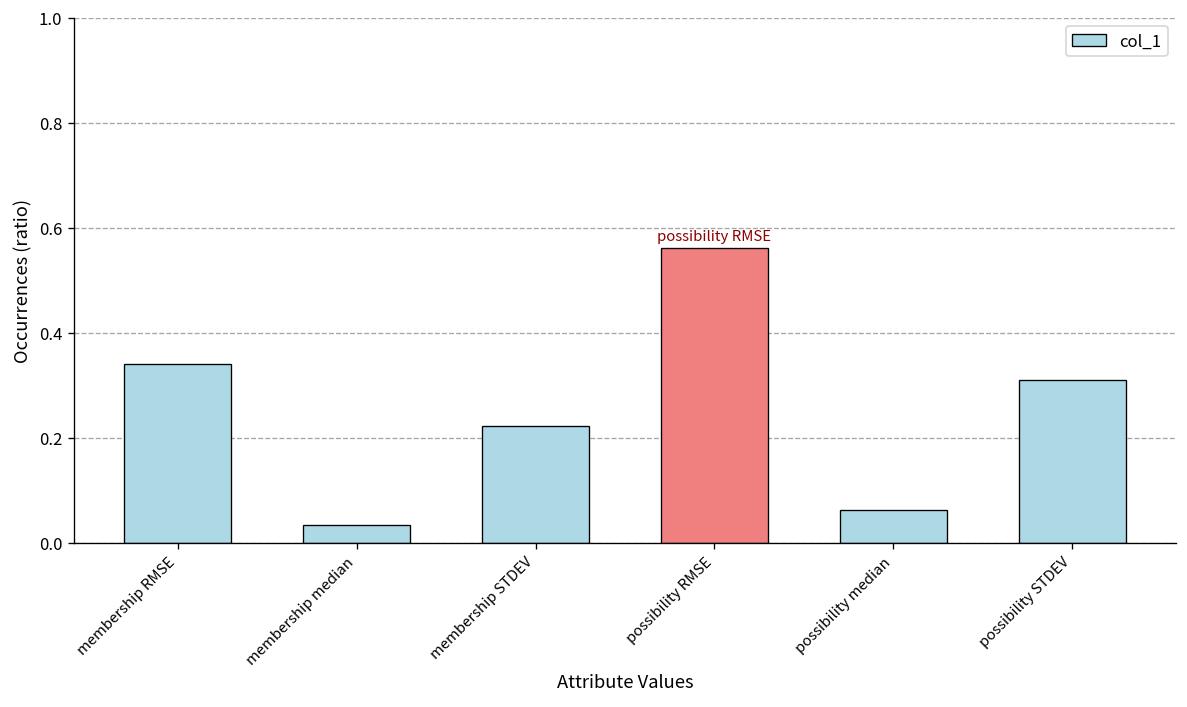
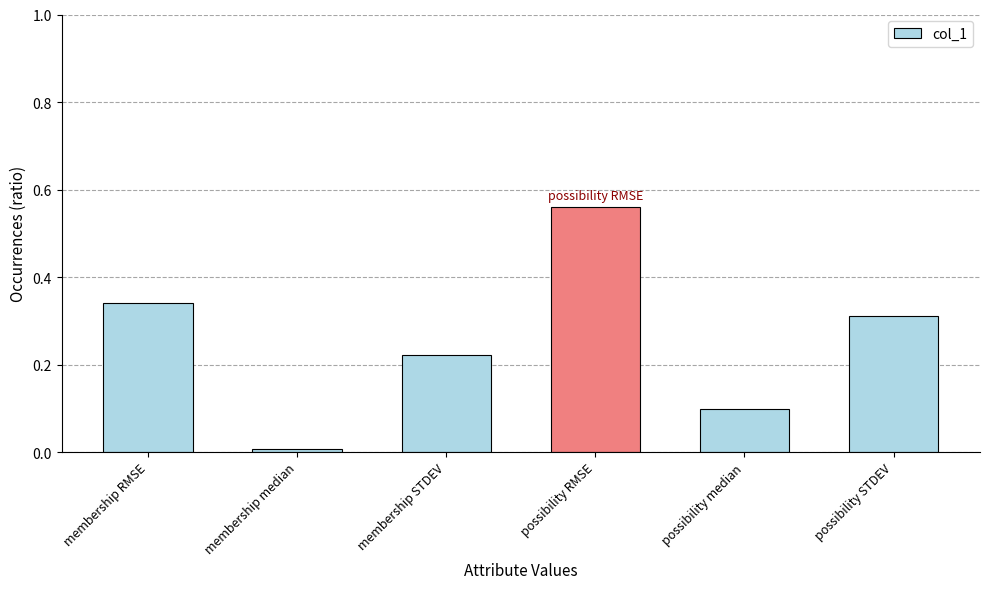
  {
    "membership RMSE": 0.34,
-   "membership median": 0.03,
+   "membership median": 0.01,
    "membership STDEV": 0.22,
    "possibility RMSE": 0.56,
-   "possibility median": 0.06,
+   "possibility median": 0.10,
    "possibility STDEV": 0.31
  }
